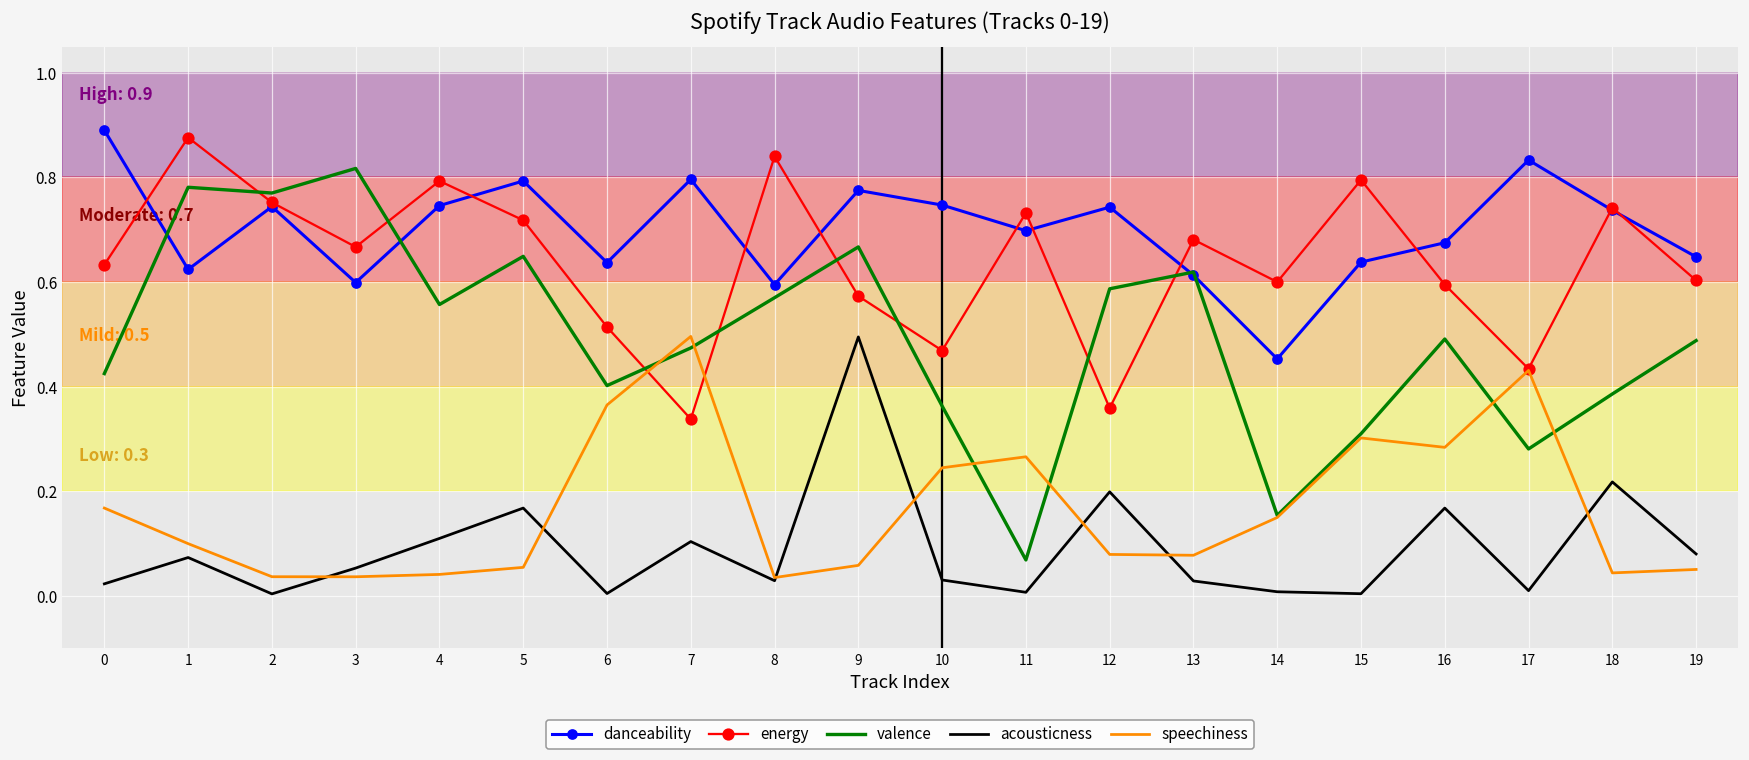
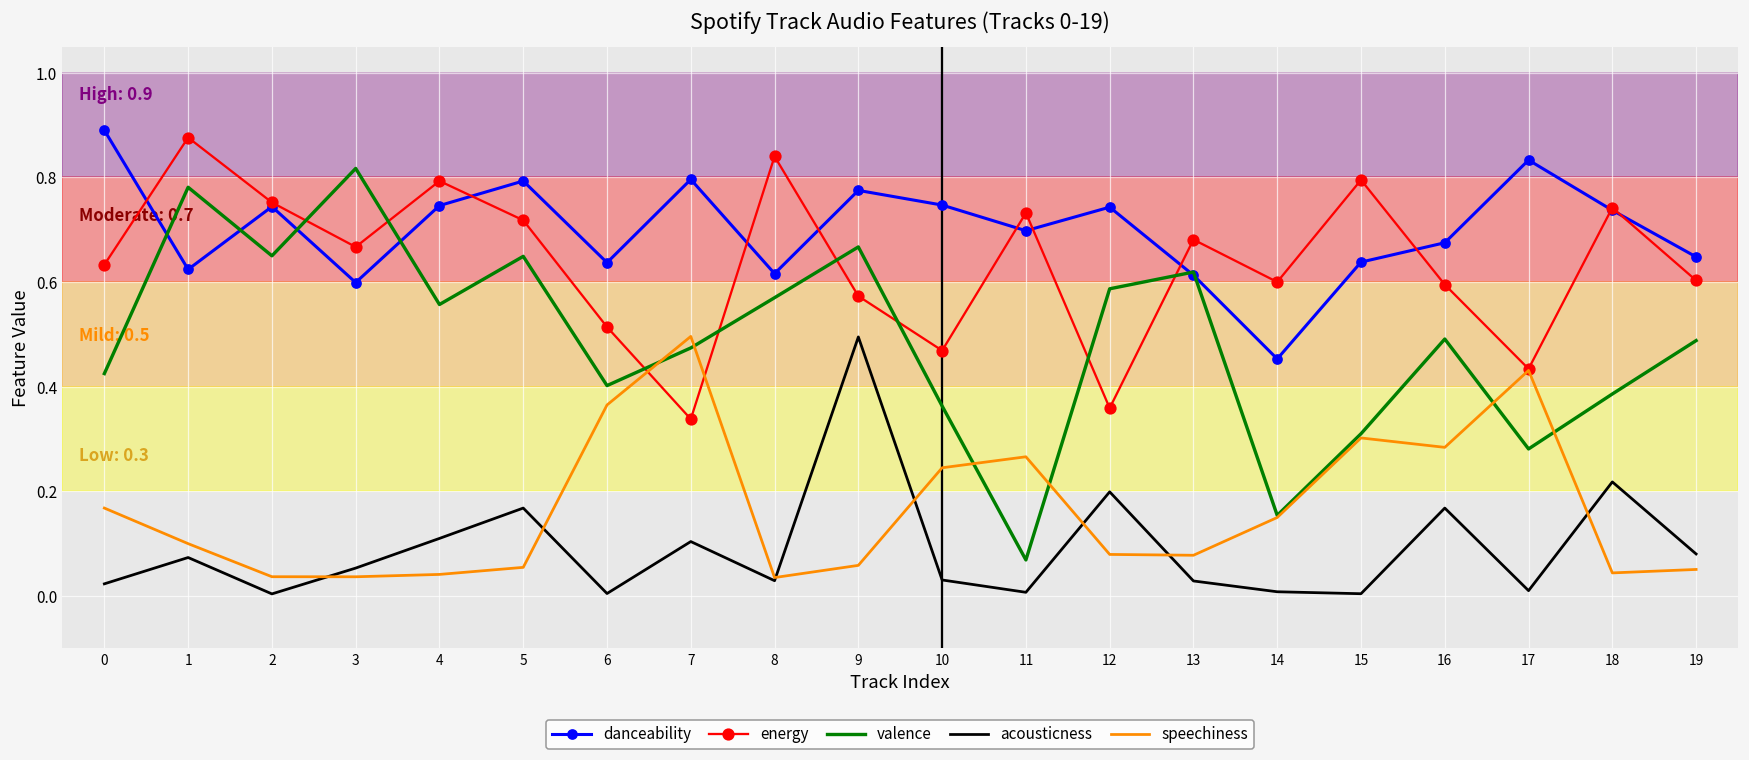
  {
    "danceability": {
      "1": 0.62,
      "2": 0.74,
      "3": 0.60,
      "4": 0.75,
      "5": 0.79,
      "6": 0.64,
      "7": 0.80,
-     "8": 0.60,
+     "8": 0.62,
      "9": 0.78,
      "10": 0.75,
      "11": 0.70,
      "12": 0.74,
      "13": 0.61,
      "14": 0.45,
      "15": 0.64,
      "16": 0.68,
      "17": 0.83,
      "19": 0.65
    },
    "energy": {
      "0": 0.63,
      "1": 0.88,
      "2": 0.75,
      "3": 0.67,
      "4": 0.79,
      "5": 0.72,
      "6": 0.51,
      "7": 0.34,
      "8": 0.84,
      "9": 0.57,
      "10": 0.47,
      "11": 0.73,
      "12": 0.36,
      "13": 0.68,
      "14": 0.60,
      "15": 0.80,
      "16": 0.60,
      "19": 0.60
    },
    "valence": {
      "0": 0.43,
-     "2": 0.77,
+     "2": 0.65,
      "3": 0.82,
      "4": 0.56,
      "5": 0.65,
      "6": 0.40,
      "7": 0.47,
      "8": 0.57,
      "9": 0.67,
      "10": 0.36,
      "11": 0.07,
      "12": 0.59,
      "13": 0.62,
      "15": 0.31,
      "16": 0.49,
      "17": 0.28,
      "18": 0.39,
      "19": 0.49
    },
    "acousticness": {
      "0": 0.02,
      "1": 0.07,
      "2": 0.00,
      "3": 0.05,
      "4": 0.11,
      "5": 0.17,
      "6": 0.00,
      "7": 0.10,
      "8": 0.03,
      "9": 0.50,
      "10": 0.03,
      "11": 0.01,
      "12": 0.20,
      "13": 0.03,
      "14": 0.01,
      "15": 0.00,
      "16": 0.17,
      "17": 0.01,
      "18": 0.22,
      "19": 0.08
    },
    "speechiness": {
      "0": 0.17,
      "1": 0.10,
      "2": 0.04,
      "3": 0.04,
      "4": 0.04,
      "5": 0.05,
      "6": 0.37,
      "7": 0.50,
      "8": 0.04,
      "9": 0.06,
      "10": 0.25,
      "11": 0.27,
      "12": 0.08,
      "13": 0.08,
      "15": 0.30,
      "16": 0.28,
      "18": 0.04,
      "19": 0.05
    }
  }
